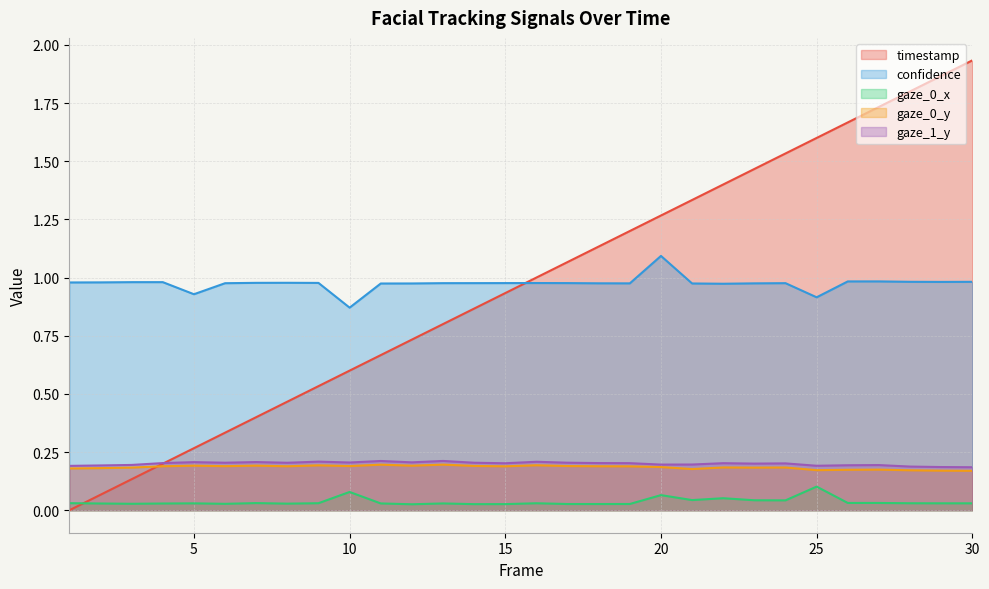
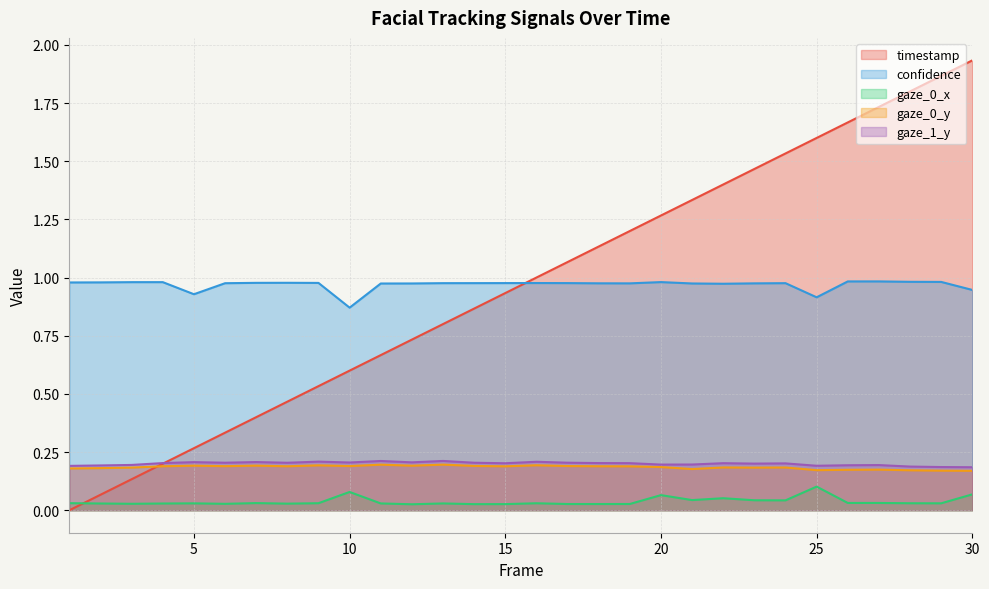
  {
    "confidence": {
      "5": 0.93,
      "10": 0.87,
      "15": 0.98,
-     "20": 1.09,
+     "20": 0.98,
      "25": 0.92,
-     "30": 0.98
+     "30": 0.95
    },
    "gaze_0_x": {
      "5": 0.03,
      "10": 0.08,
      "15": 0.03,
      "20": 0.06,
      "25": 0.10,
-     "30": 0.03
+     "30": 0.07
    },
    "gaze_1_y": {
      "5": 0.21,
      "10": 0.21,
      "15": 0.20,
      "25": 0.19,
      "30": 0.18
    }
  }
